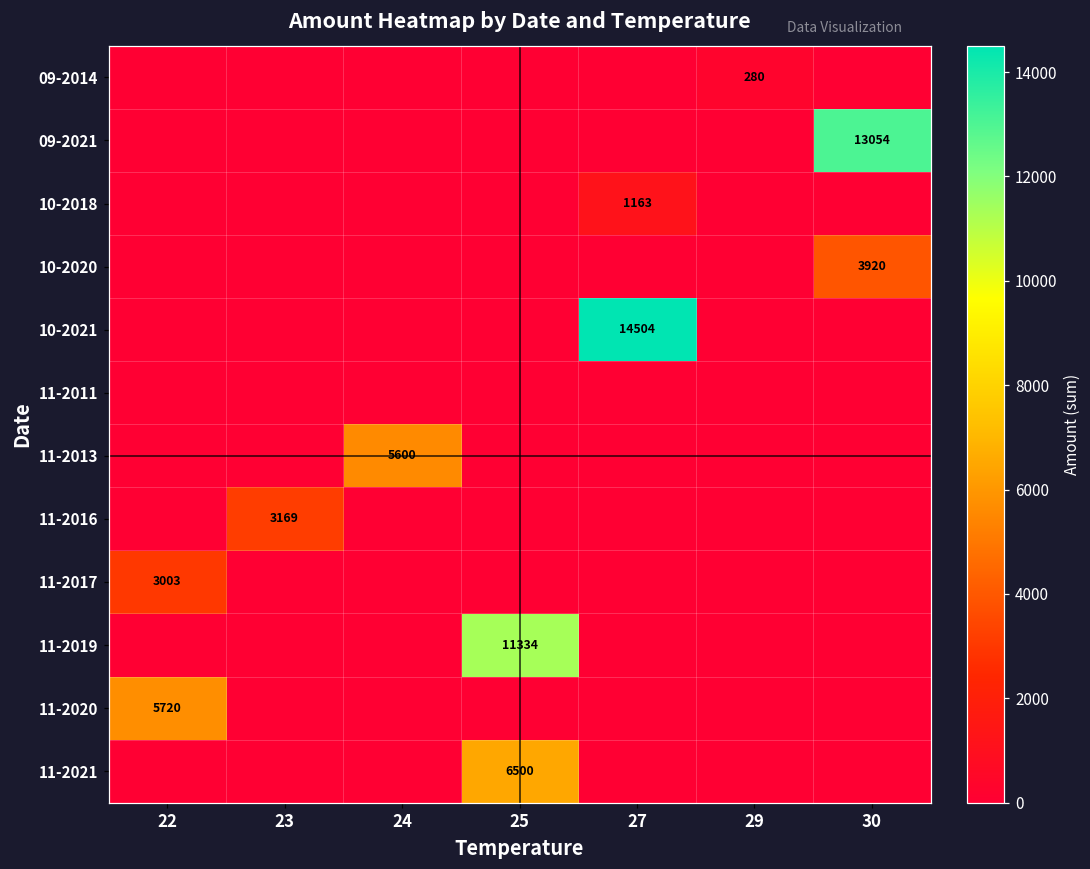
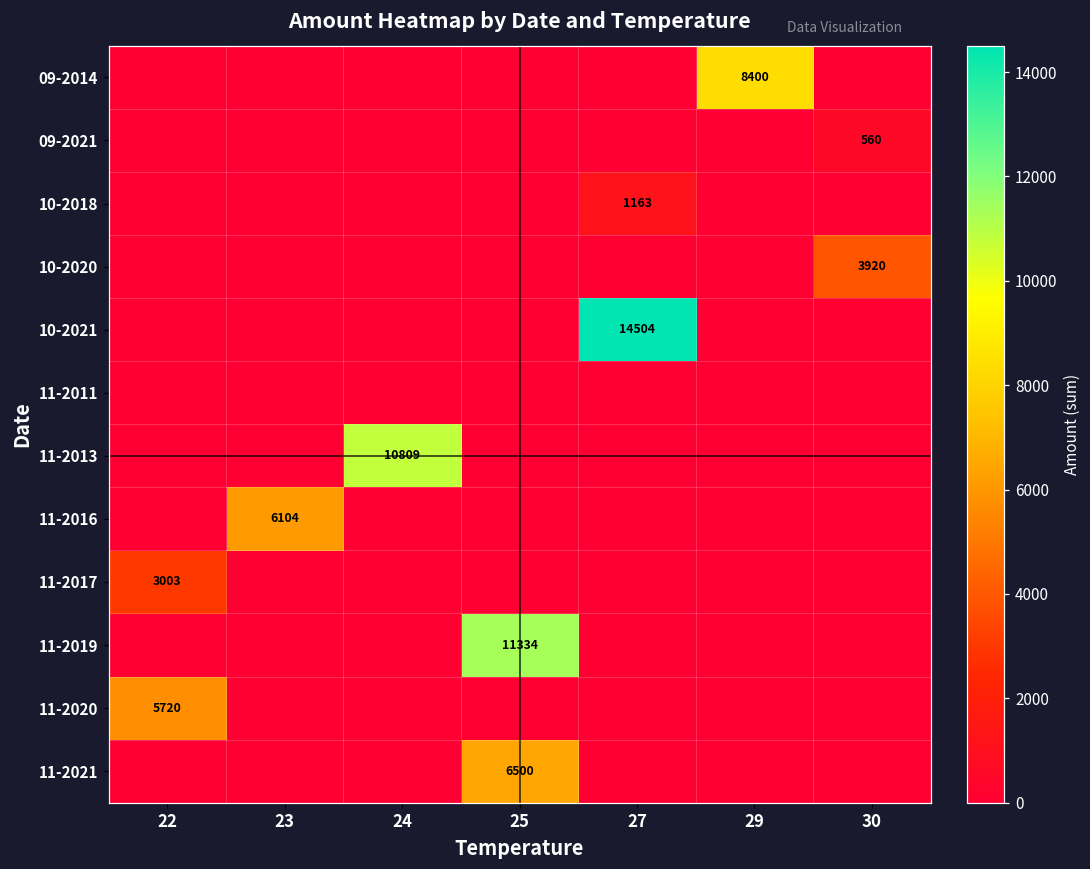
  {
    "09-2014": {
-     "29": 280
+     "29": 8400
    },
    "09-2021": {
-     "30": 13054
+     "30": 560
    },
    "10-2018": {
      "27": 1163
    },
    "10-2020": {
      "30": 3920
    },
    "10-2021": {
      "27": 14504
    },
    "11-2013": {
-     "24": 5600
+     "24": 10809
    },
    "11-2016": {
-     "23": 3169
+     "23": 6104
    },
    "11-2017": {
      "22": 3003
    },
    "11-2019": {
      "25": 11334
    },
    "11-2020": {
      "22": 5720
    },
    "11-2021": {
      "25": 6500
    }
  }
